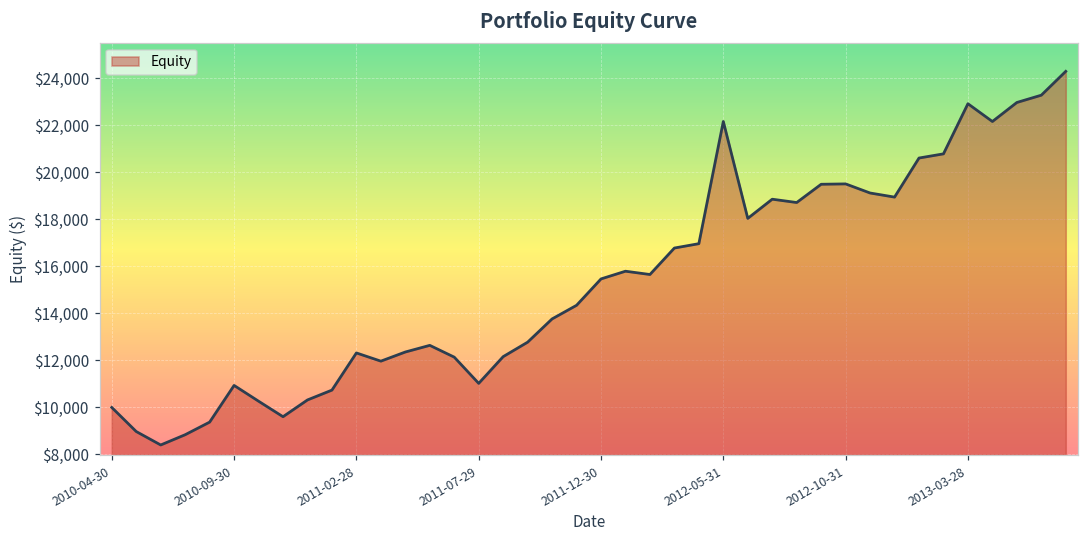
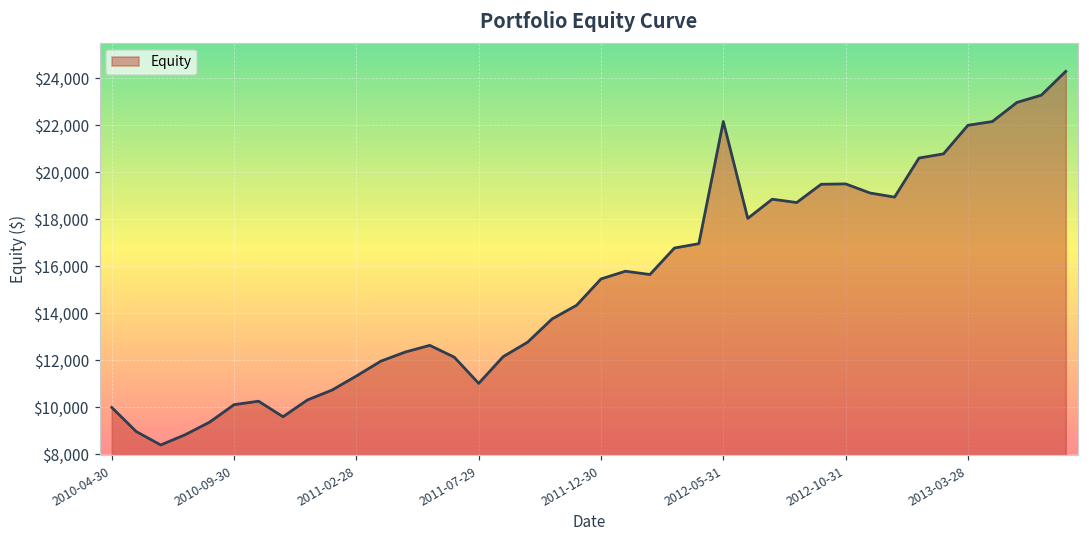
  {
    "2010-04-30": "$10,000",
-   "2010-09-30": "$10,900",
-   "2011-02-28": "$12,300",
+   "2010-09-30": "$10,100",
+   "2011-02-28": "$11,300",
    "2011-07-29": "$11,000",
    "2011-12-30": "$15,500",
    "2012-05-31": "$22,200",
    "2012-10-31": "$19,500",
-   "2013-03-28": "$22,900"
+   "2013-03-28": "$22,000"
  }
